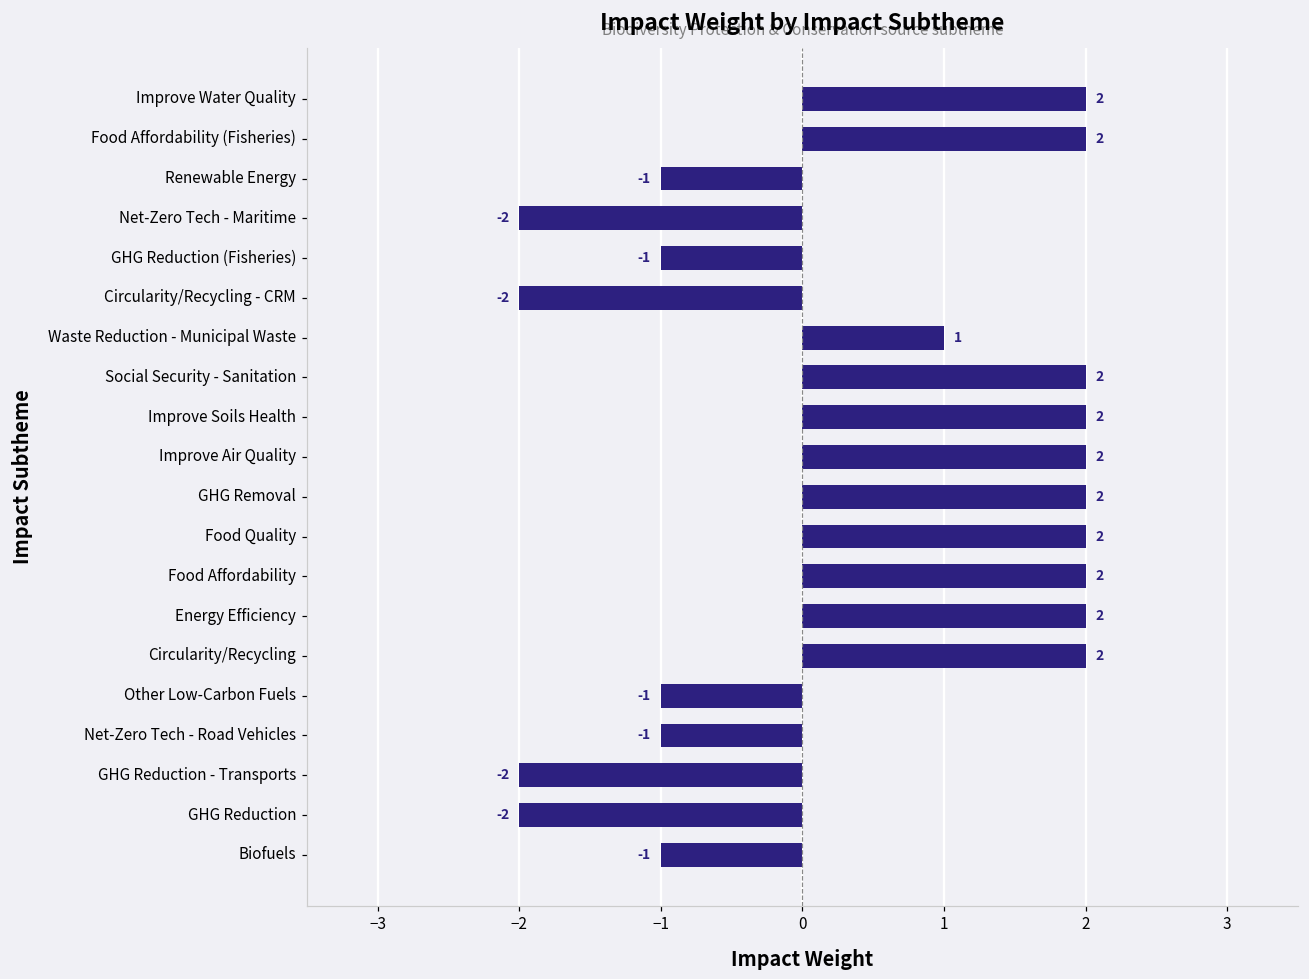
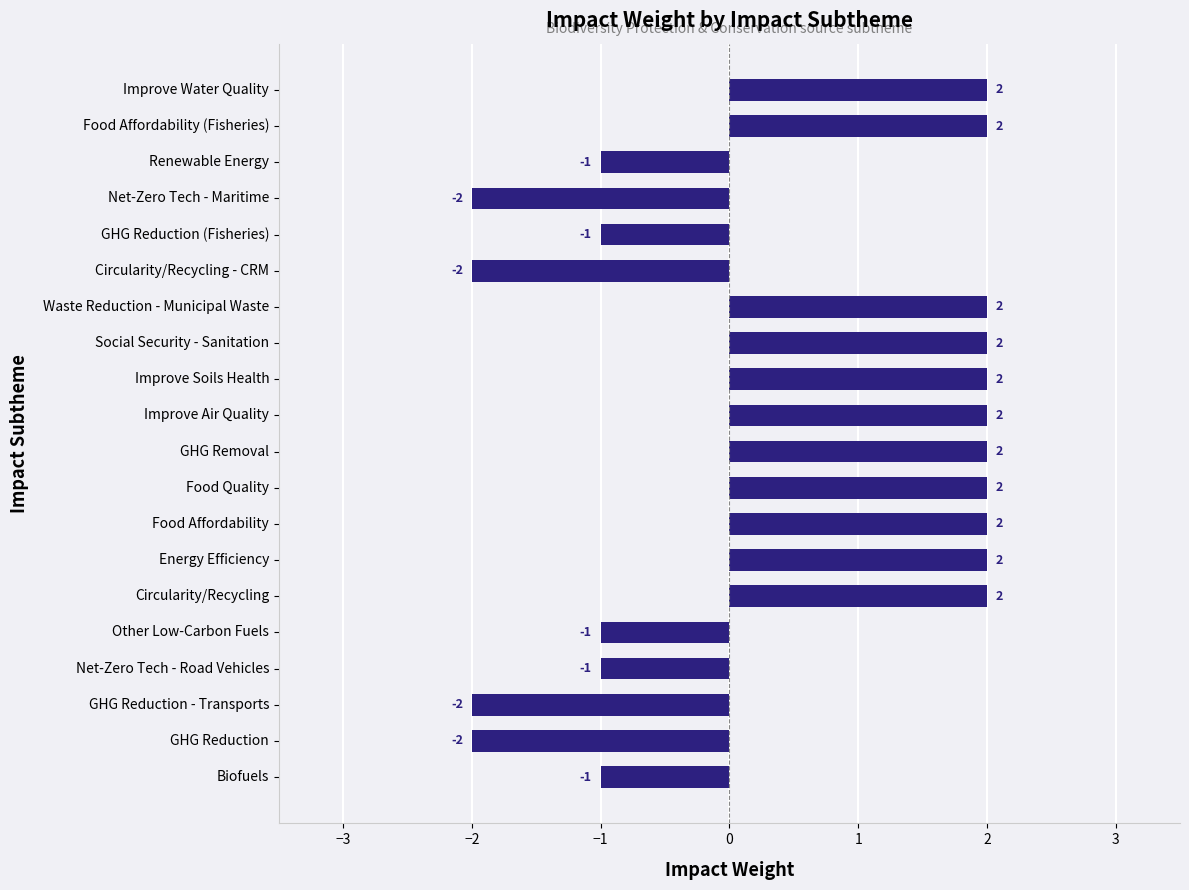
  {
    "Improve Water Quality": 2,
    "Food Affordability (Fisheries)": 2,
    "Renewable Energy": -1,
    "Net-Zero Tech - Maritime": -2,
    "GHG Reduction (Fisheries)": -1,
    "Circularity/Recycling - CRM": -2,
-   "Waste Reduction - Municipal Waste": 1,
+   "Waste Reduction - Municipal Waste": 2,
    "Social Security - Sanitation": 2,
    "Improve Soils Health": 2,
    "Improve Air Quality": 2,
    "GHG Removal": 2,
    "Food Quality": 2,
    "Food Affordability": 2,
    "Energy Efficiency": 2,
    "Circularity/Recycling": 2,
    "Other Low-Carbon Fuels": -1,
    "Net-Zero Tech - Road Vehicles": -1,
    "GHG Reduction - Transports": -2,
    "GHG Reduction": -2,
    "Biofuels": -1
  }
